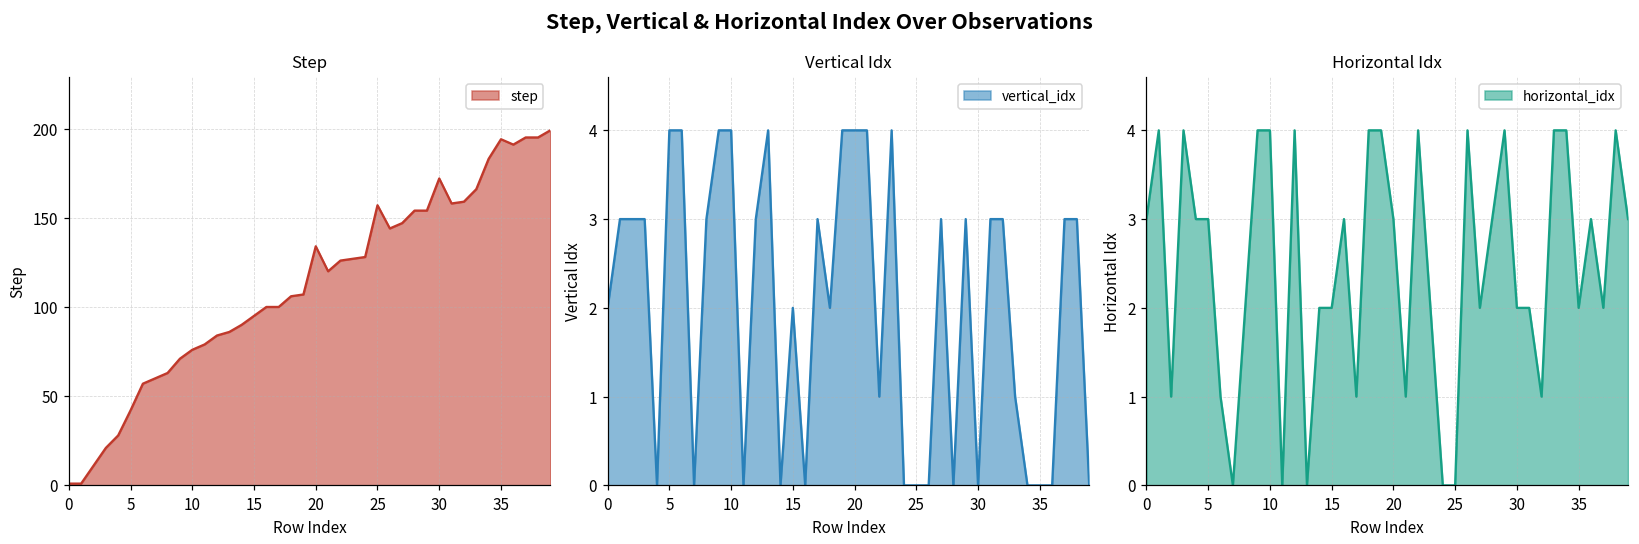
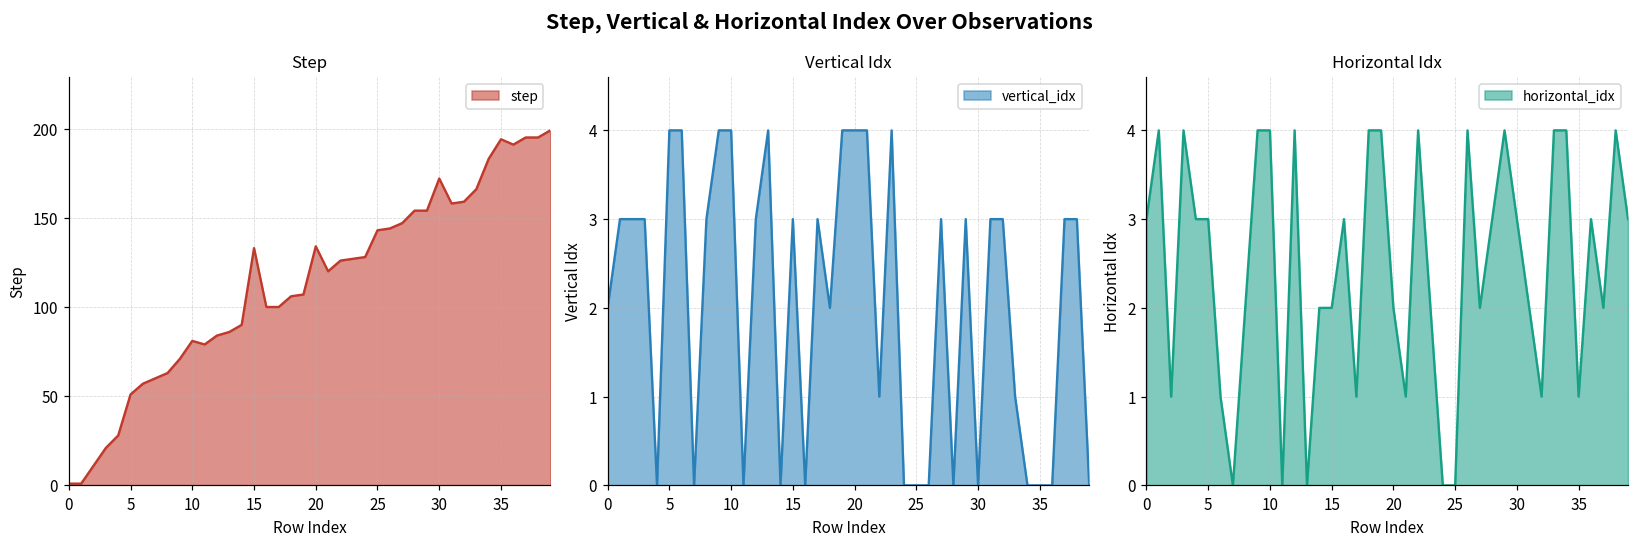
  {
    "Step": {
      "0": 1,
-     "5": 42,
-     "10": 76,
-     "15": 95,
+     "5": 51,
+     "10": 81,
+     "15": 133,
      "20": 134,
-     "25": 157,
+     "25": 143,
      "30": 172,
      "35": 194
    },
    "Vertical Idx": {
      "0": 2,
      "5": 4,
      "10": 4,
-     "15": 2,
+     "15": 3,
      "20": 4,
      "25": 0,
      "30": 0,
      "35": 0
    },
    "Horizontal Idx": {
      "0": 3,
      "5": 3,
      "10": 4,
      "15": 2,
-     "20": 3,
+     "20": 2,
      "25": 0,
-     "30": 2,
-     "35": 2
+     "30": 3,
+     "35": 1
    }
  }
